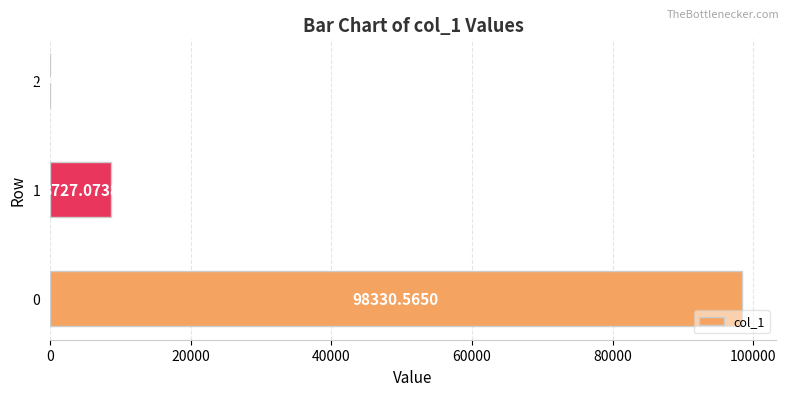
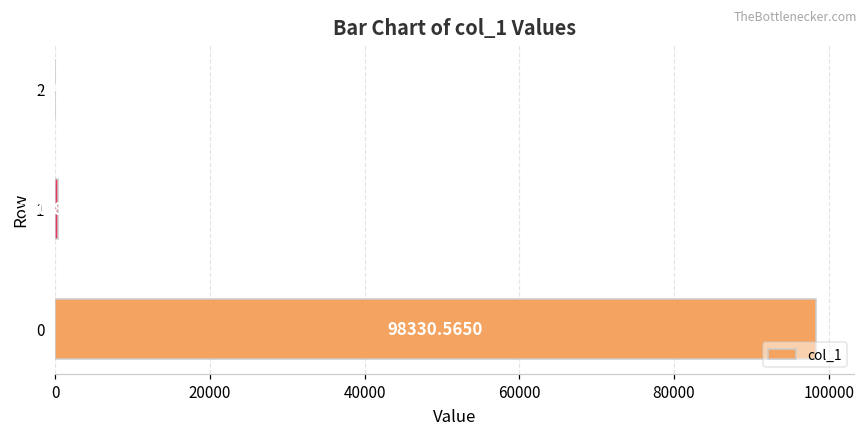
  {
-   "1": 9000
+   "1": 0
  }
